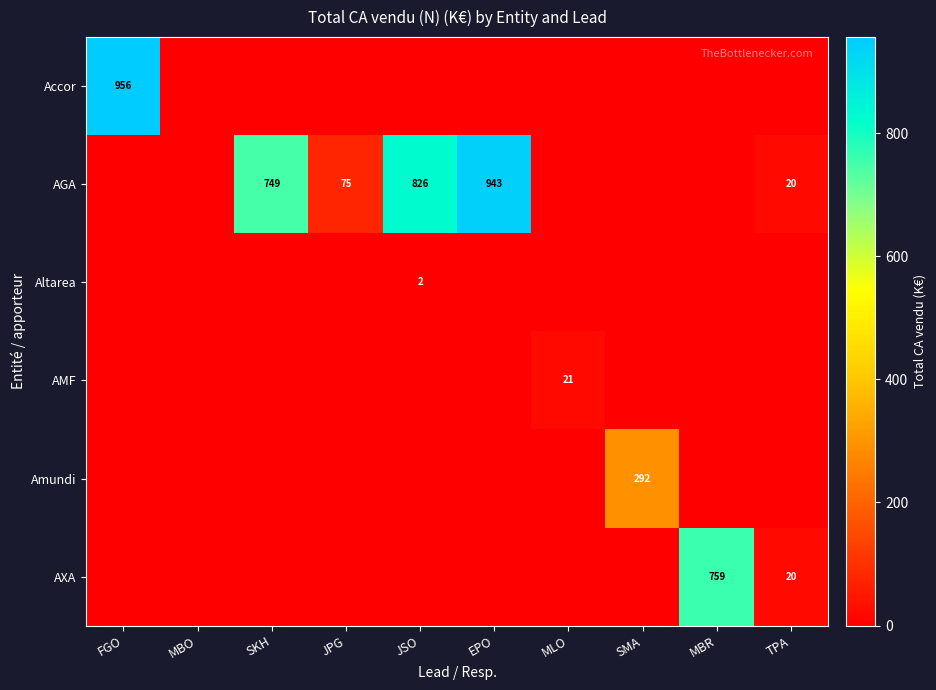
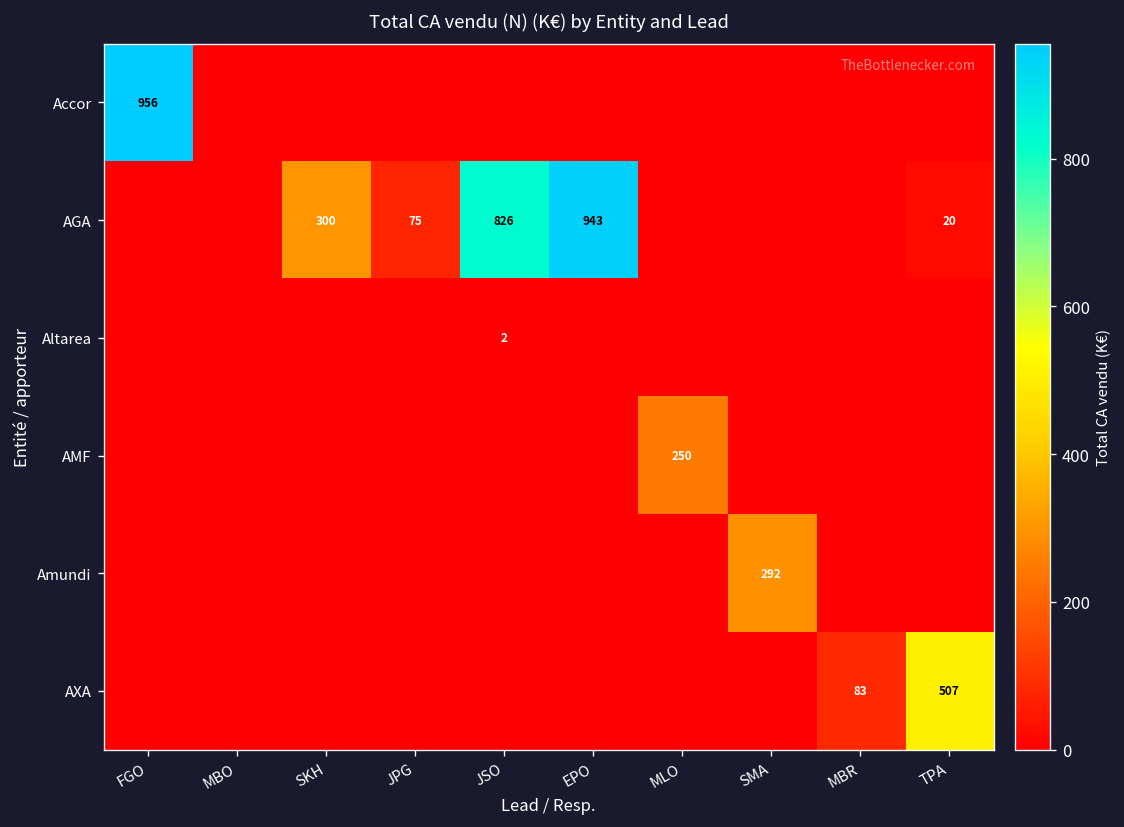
  {
    "Accor": {
      "FGO": 956
    },
    "AGA": {
-     "SKH": 749,
+     "SKH": 300,
      "JPG": 75,
      "JSO": 826,
      "EPO": 943,
      "TPA": 20
    },
    "Altarea": {
      "JSO": 2
    },
    "AMF": {
-     "MLO": 21
+     "MLO": 250
    },
    "Amundi": {
      "SMA": 292
    },
    "AXA": {
-     "MBR": 759,
-     "TPA": 20
+     "MBR": 83,
+     "TPA": 507
    }
  }
